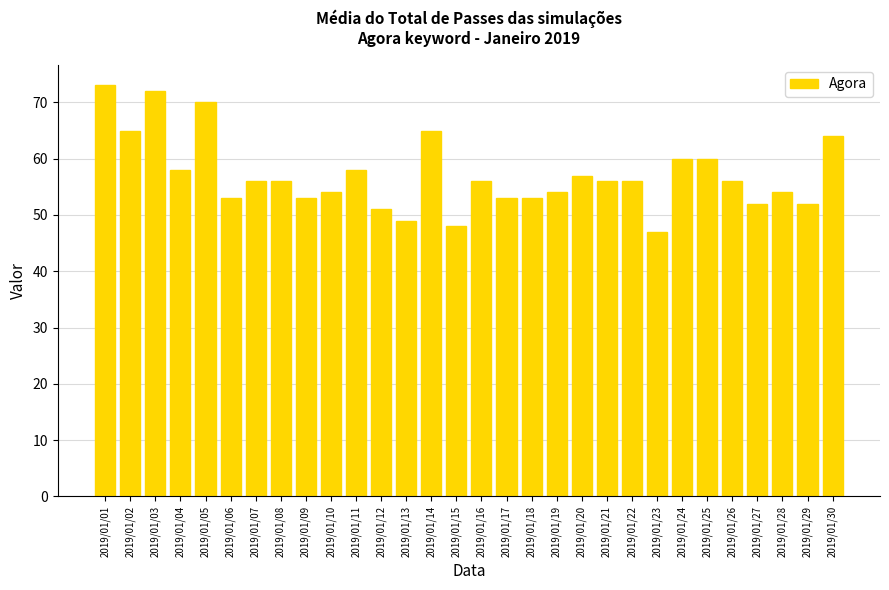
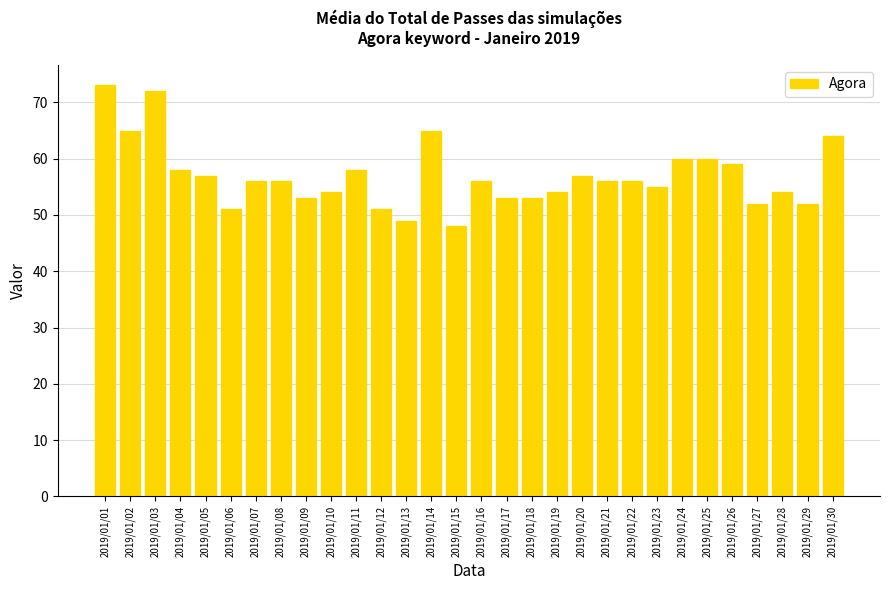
  {
    "2019/01/01": 73,
    "2019/01/02": 65,
    "2019/01/03": 72,
    "2019/01/04": 58,
-   "2019/01/05": 70,
-   "2019/01/06": 53,
+   "2019/01/05": 57,
+   "2019/01/06": 51,
    "2019/01/07": 56,
    "2019/01/08": 56,
    "2019/01/09": 53,
    "2019/01/10": 54,
    "2019/01/11": 58,
    "2019/01/12": 51,
    "2019/01/13": 49,
    "2019/01/14": 65,
    "2019/01/15": 48,
    "2019/01/16": 56,
    "2019/01/17": 53,
    "2019/01/18": 53,
    "2019/01/19": 54,
    "2019/01/20": 57,
    "2019/01/21": 56,
    "2019/01/22": 56,
-   "2019/01/23": 47,
+   "2019/01/23": 55,
    "2019/01/24": 60,
    "2019/01/25": 60,
-   "2019/01/26": 56,
+   "2019/01/26": 59,
    "2019/01/27": 52,
    "2019/01/28": 54,
    "2019/01/29": 52,
    "2019/01/30": 64
  }
